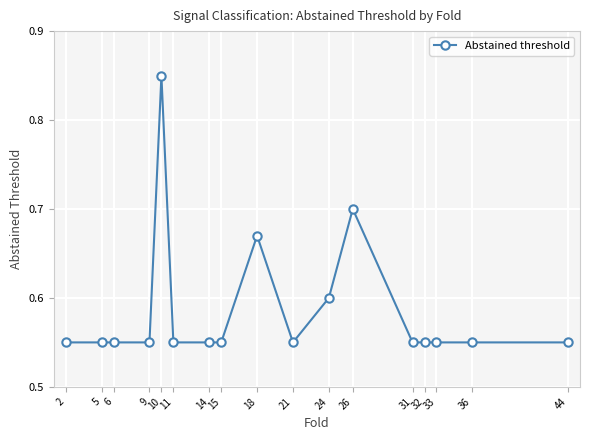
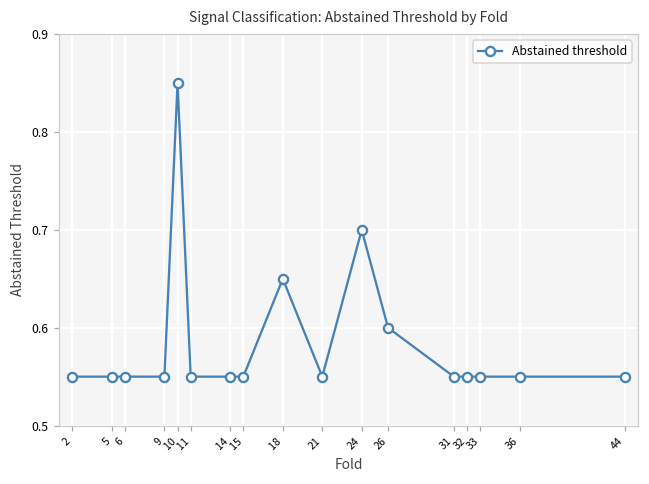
  {
    "2": 0.55,
    "5": 0.55,
    "6": 0.55,
    "9": 0.55,
    "10": 0.85,
    "11": 0.55,
    "14": 0.55,
    "15": 0.55,
-   "18": 0.67,
+   "18": 0.65,
    "21": 0.55,
-   "24": 0.6,
-   "26": 0.7,
+   "24": 0.7,
+   "26": 0.6,
    "31": 0.55,
    "32": 0.55,
    "33": 0.55,
    "36": 0.55,
    "44": 0.55
  }
